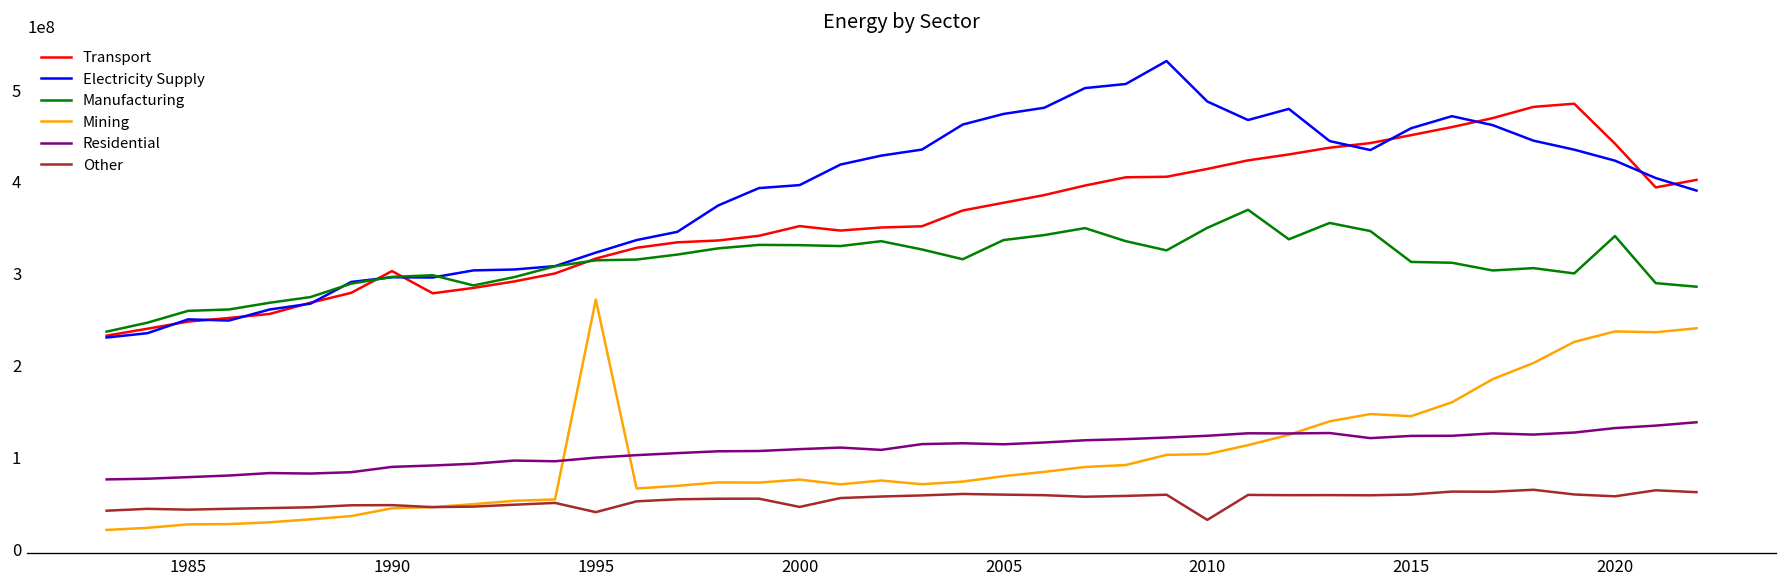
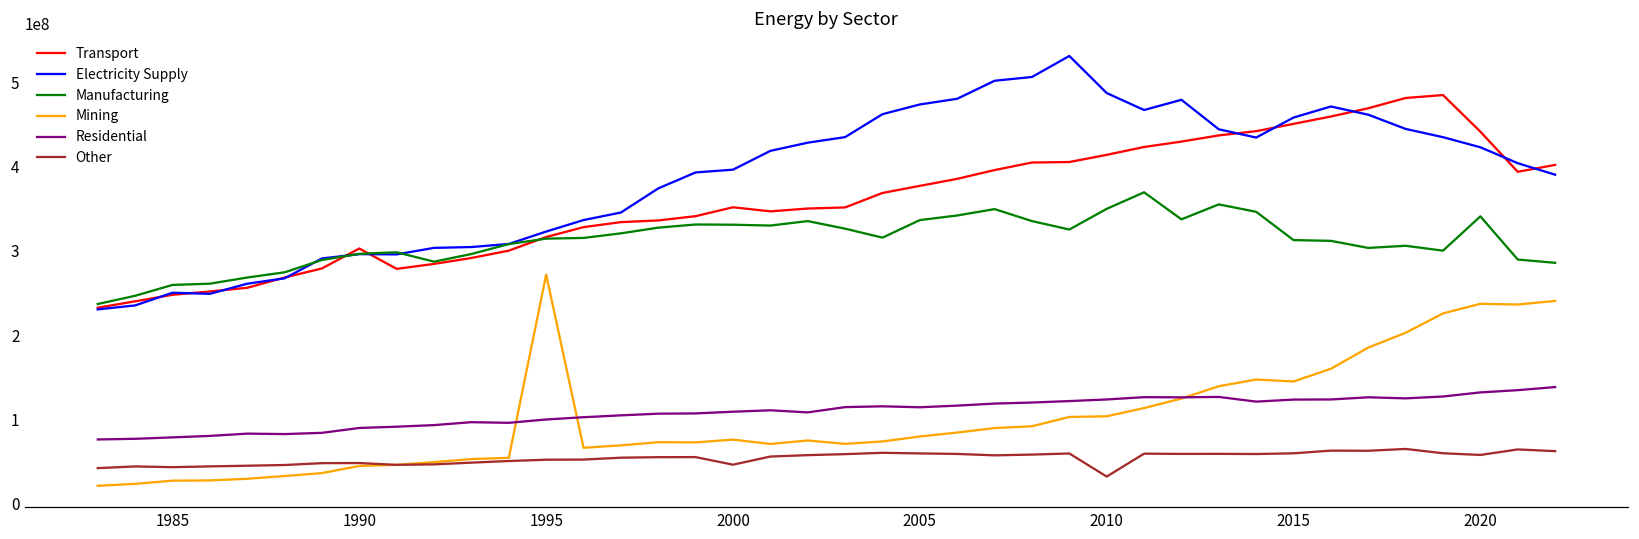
  {
    "Transport": {
      "1990": 300000000,
      "2000": 350000000,
      "2005": 380000000,
      "2010": 410000000,
      "2015": 450000000,
      "2020": 440000000
    },
    "Electricity Supply": {
      "1995": 320000000,
      "2000": 400000000,
      "2005": 470000000,
      "2010": 490000000,
      "2015": 460000000,
      "2020": 420000000
    },
    "Manufacturing": {
      "1985": 260000000,
      "2000": 330000000,
      "2005": 340000000,
      "2010": 350000000,
      "2015": 310000000,
      "2020": 340000000
    },
    "Mining": {
      "1985": 30000000,
      "1990": 40000000,
      "1995": 270000000,
      "2000": 80000000,
      "2005": 80000000,
      "2010": 100000000,
      "2015": 140000000,
      "2020": 240000000
    },
    "Residential": {
      "1985": 80000000,
      "1990": 90000000,
      "1995": 100000000,
      "2000": 110000000,
      "2005": 110000000,
      "2010": 120000000,
      "2015": 120000000,
      "2020": 130000000
    },
    "Other": {
      "1985": 40000000,
      "1990": 50000000,
-     "1995": 40000000,
+     "1995": 50000000,
      "2000": 50000000,
      "2005": 60000000,
      "2010": 30000000,
      "2015": 60000000,
      "2020": 60000000
    }
  }
